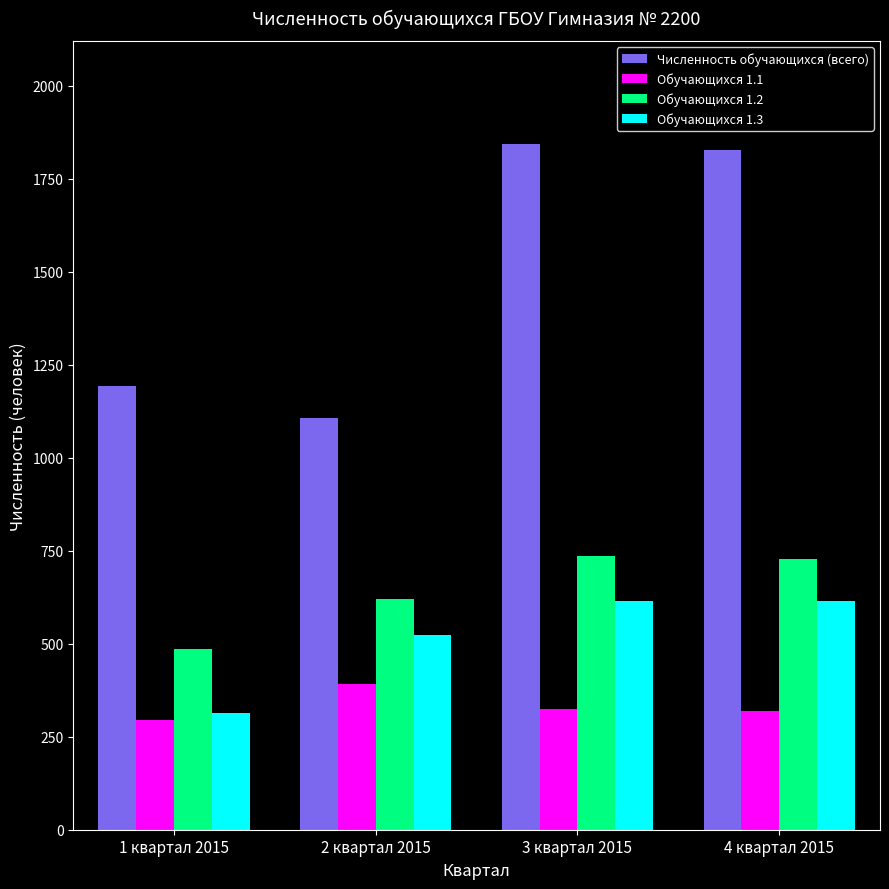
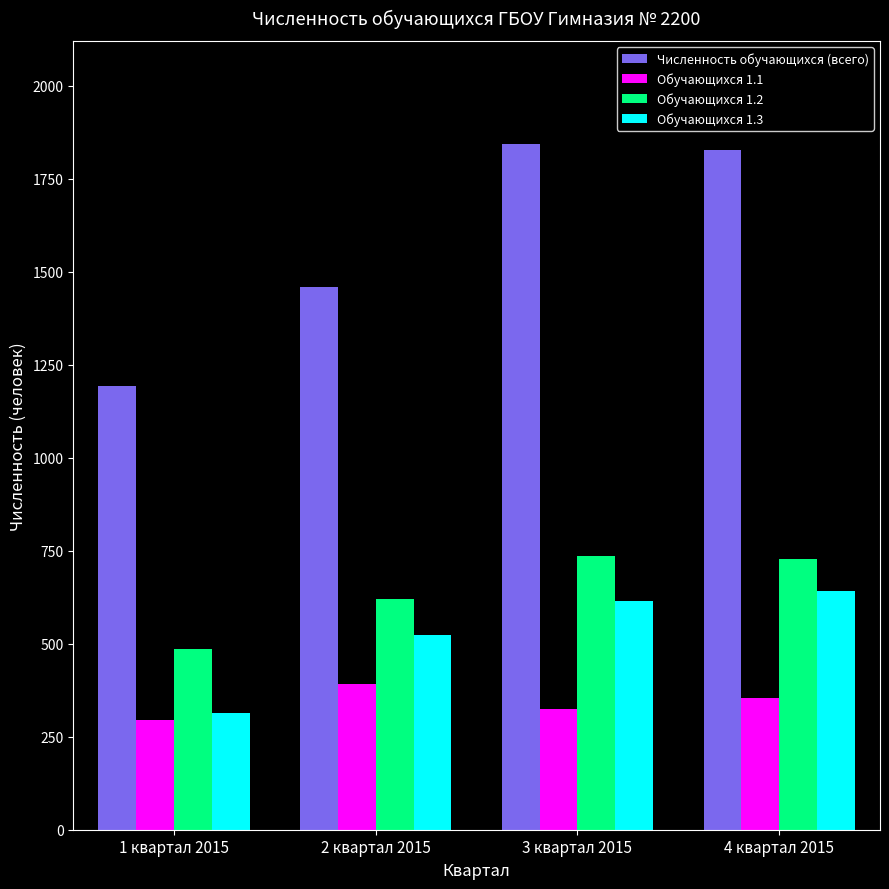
  {
    "Численность обучающихся (всего)": {
      "1 квартал 2015": 1190,
-     "2 квартал 2015": 1110,
+     "2 квартал 2015": 1460,
      "3 квартал 2015": 1840,
      "4 квартал 2015": 1830
    },
    "Обучающихся 1.1": {
      "1 квартал 2015": 300,
      "2 квартал 2015": 390,
      "3 квартал 2015": 330,
-     "4 квартал 2015": 320
+     "4 квартал 2015": 350
    },
    "Обучающихся 1.2": {
      "1 квартал 2015": 490,
      "2 квартал 2015": 620,
      "3 квартал 2015": 740,
      "4 квартал 2015": 730
    },
    "Обучающихся 1.3": {
      "1 квартал 2015": 320,
      "2 квартал 2015": 520,
      "3 квартал 2015": 610,
-     "4 квартал 2015": 610
+     "4 квартал 2015": 640
    }
  }
